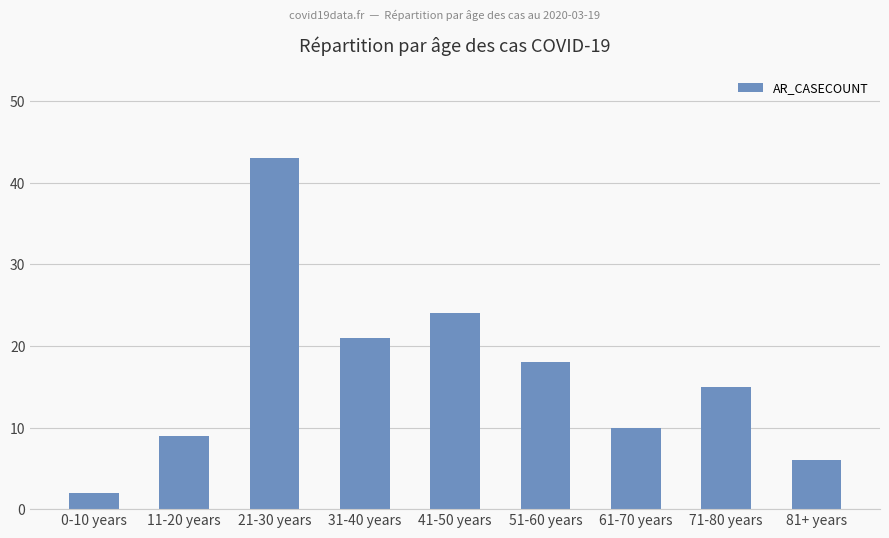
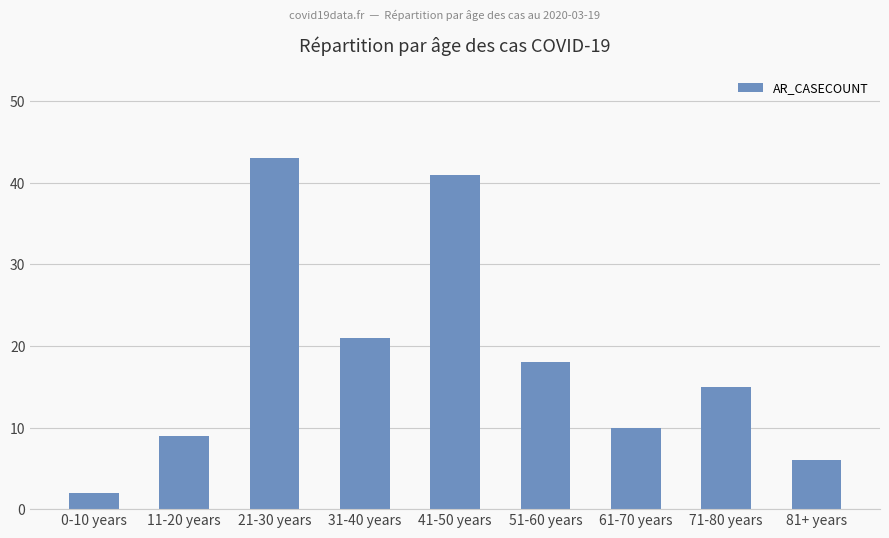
  {
    "0-10 years": 2,
    "11-20 years": 9,
    "21-30 years": 43,
    "31-40 years": 21,
-   "41-50 years": 24,
+   "41-50 years": 41,
    "51-60 years": 18,
    "61-70 years": 10,
    "71-80 years": 15,
    "81+ years": 6
  }
